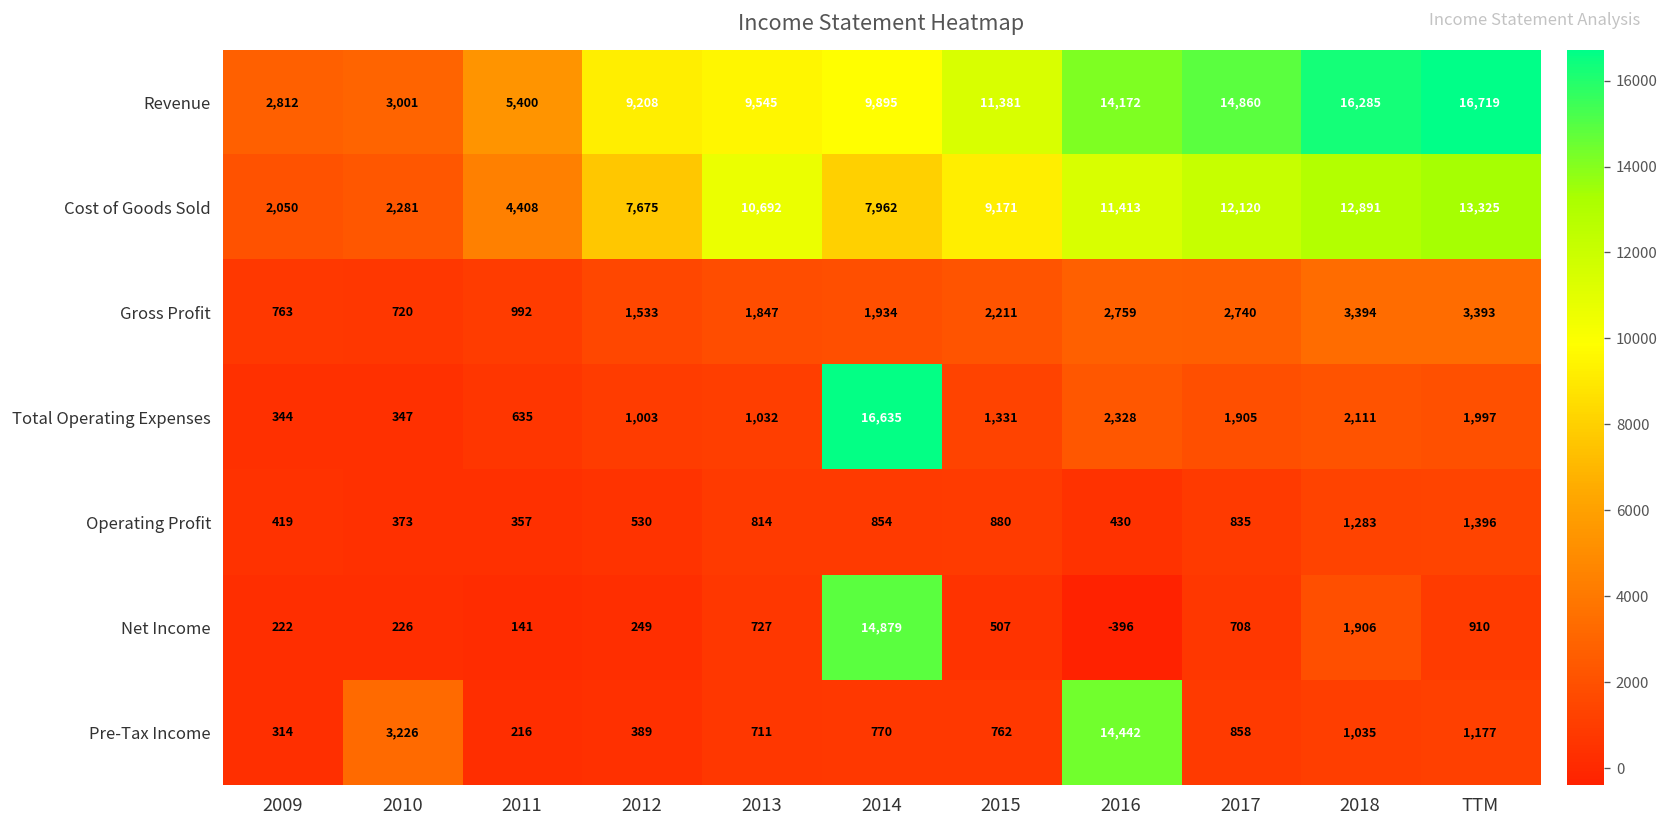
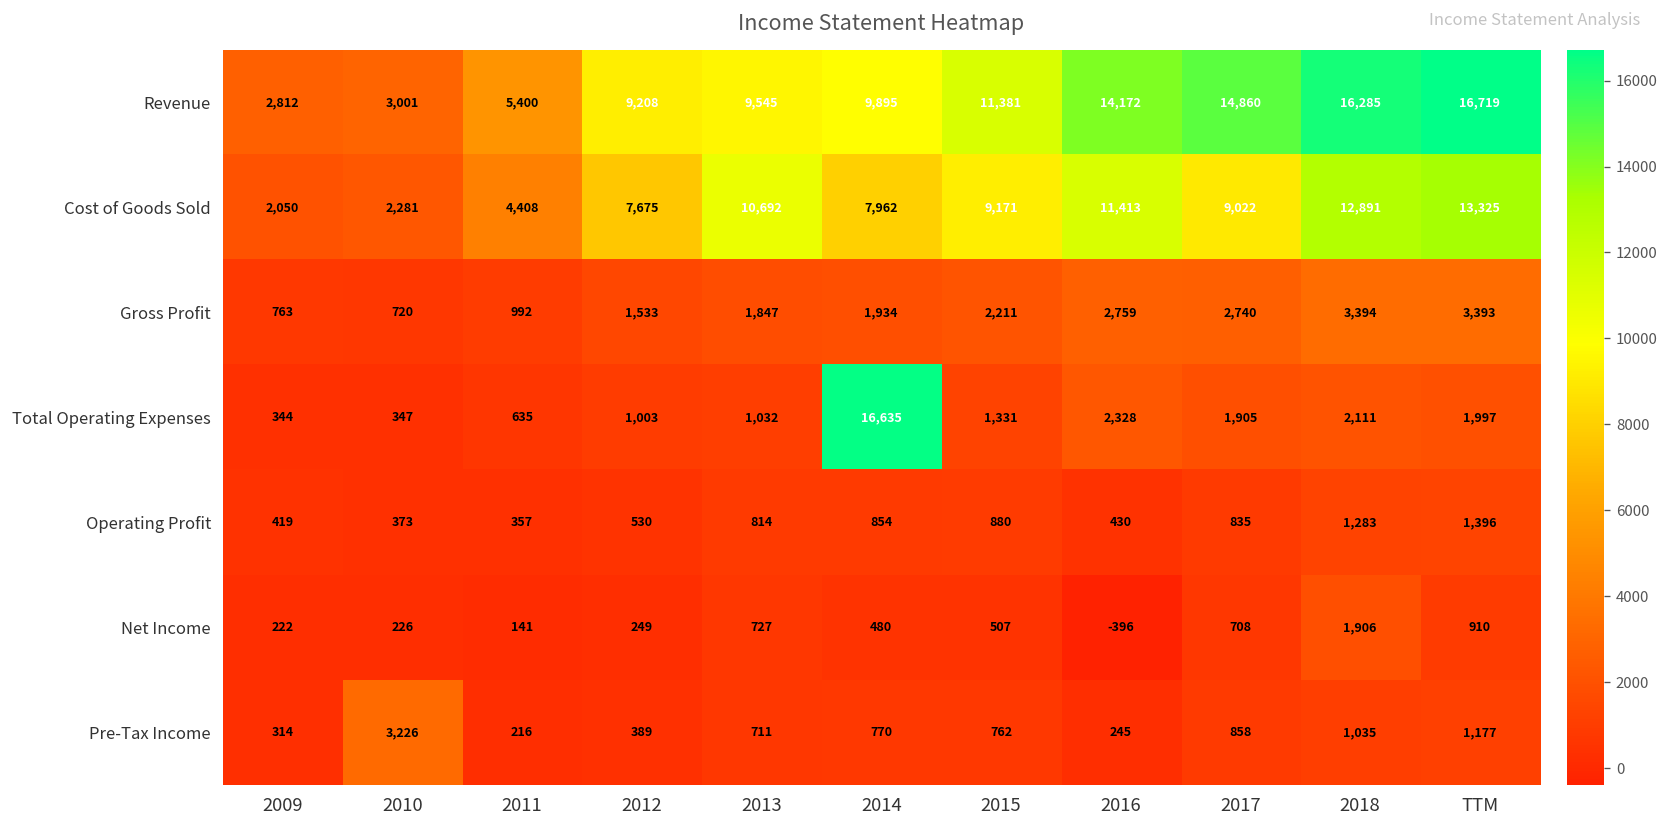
  {
    "Revenue": {
      "2009": "2,812",
      "2010": "3,001",
      "2011": "5,400",
      "2012": "9,208",
      "2013": "9,545",
      "2014": "9,895",
      "2015": "11,381",
      "2016": "14,172",
      "2017": "14,860",
      "2018": "16,285",
      "TTM": "16,719"
    },
    "Cost of Goods Sold": {
      "2009": "2,050",
      "2010": "2,281",
      "2011": "4,408",
      "2012": "7,675",
      "2013": "10,692",
      "2014": "7,962",
      "2015": "9,171",
      "2016": "11,413",
-     "2017": "12,120",
+     "2017": "9,022",
      "2018": "12,891",
      "TTM": "13,325"
    },
    "Gross Profit": {
      "2009": "763",
      "2010": "720",
      "2011": "992",
      "2012": "1,533",
      "2013": "1,847",
      "2014": "1,934",
      "2015": "2,211",
      "2016": "2,759",
      "2017": "2,740",
      "2018": "3,394",
      "TTM": "3,393"
    },
    "Total Operating Expenses": {
      "2009": "344",
      "2010": "347",
      "2011": "635",
      "2012": "1,003",
      "2013": "1,032",
      "2014": "16,635",
      "2015": "1,331",
      "2016": "2,328",
      "2017": "1,905",
      "2018": "2,111",
      "TTM": "1,997"
    },
    "Operating Profit": {
      "2009": "419",
      "2010": "373",
      "2011": "357",
      "2012": "530",
      "2013": "814",
      "2014": "854",
      "2015": "880",
      "2016": "430",
      "2017": "835",
      "2018": "1,283",
      "TTM": "1,396"
    },
    "Net Income": {
      "2009": "222",
      "2010": "226",
      "2011": "141",
      "2012": "249",
      "2013": "727",
-     "2014": "14,879",
+     "2014": "480",
      "2015": "507",
      "2016": "-396",
      "2017": "708",
      "2018": "1,906",
      "TTM": "910"
    },
    "Pre-Tax Income": {
      "2009": "314",
      "2010": "3,226",
      "2011": "216",
      "2012": "389",
      "2013": "711",
      "2014": "770",
      "2015": "762",
-     "2016": "14,442",
+     "2016": "245",
      "2017": "858",
      "2018": "1,035",
      "TTM": "1,177"
    }
  }
